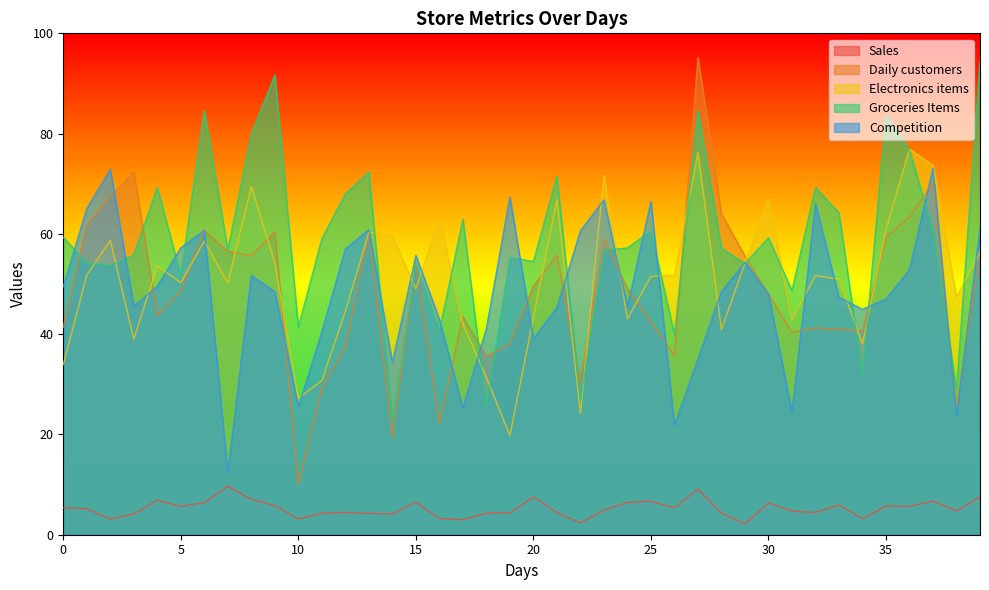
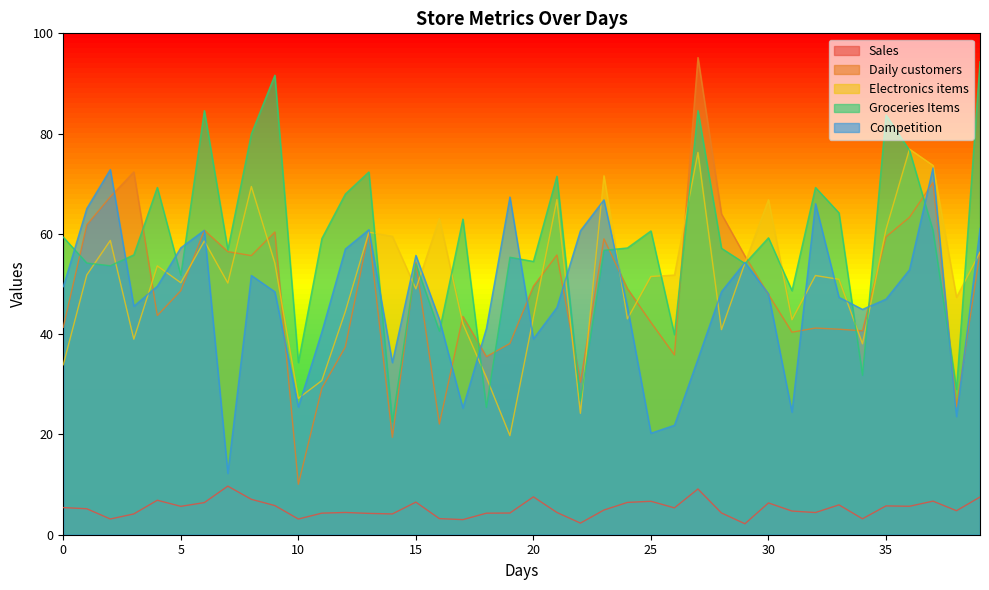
  {
    "Electronics items": {
      "0": 34,
      "5": 50,
      "10": 27,
      "15": 49,
      "20": 43,
      "25": 52,
      "30": 67,
      "35": 61
    },
    "Groceries Items": {
      "0": 59,
      "5": 52,
-     "10": 41,
+     "10": 34,
      "20": 55,
      "25": 61,
      "30": 59
    },
    "Competition": {
      "0": 49,
      "5": 57,
      "10": 25,
      "15": 56,
      "20": 39,
-     "25": 66,
+     "25": 20,
      "35": 47
    }
  }
